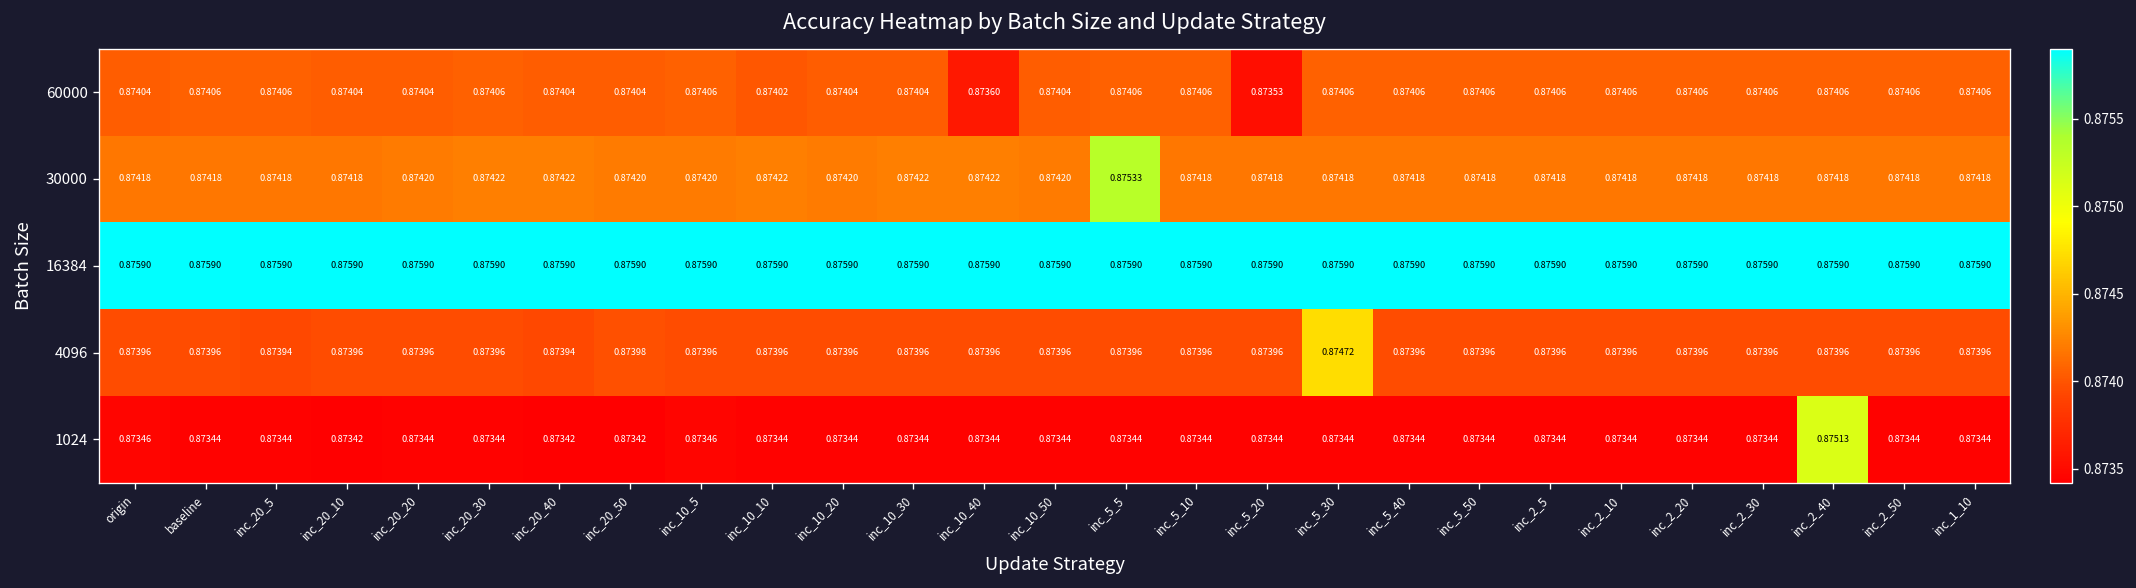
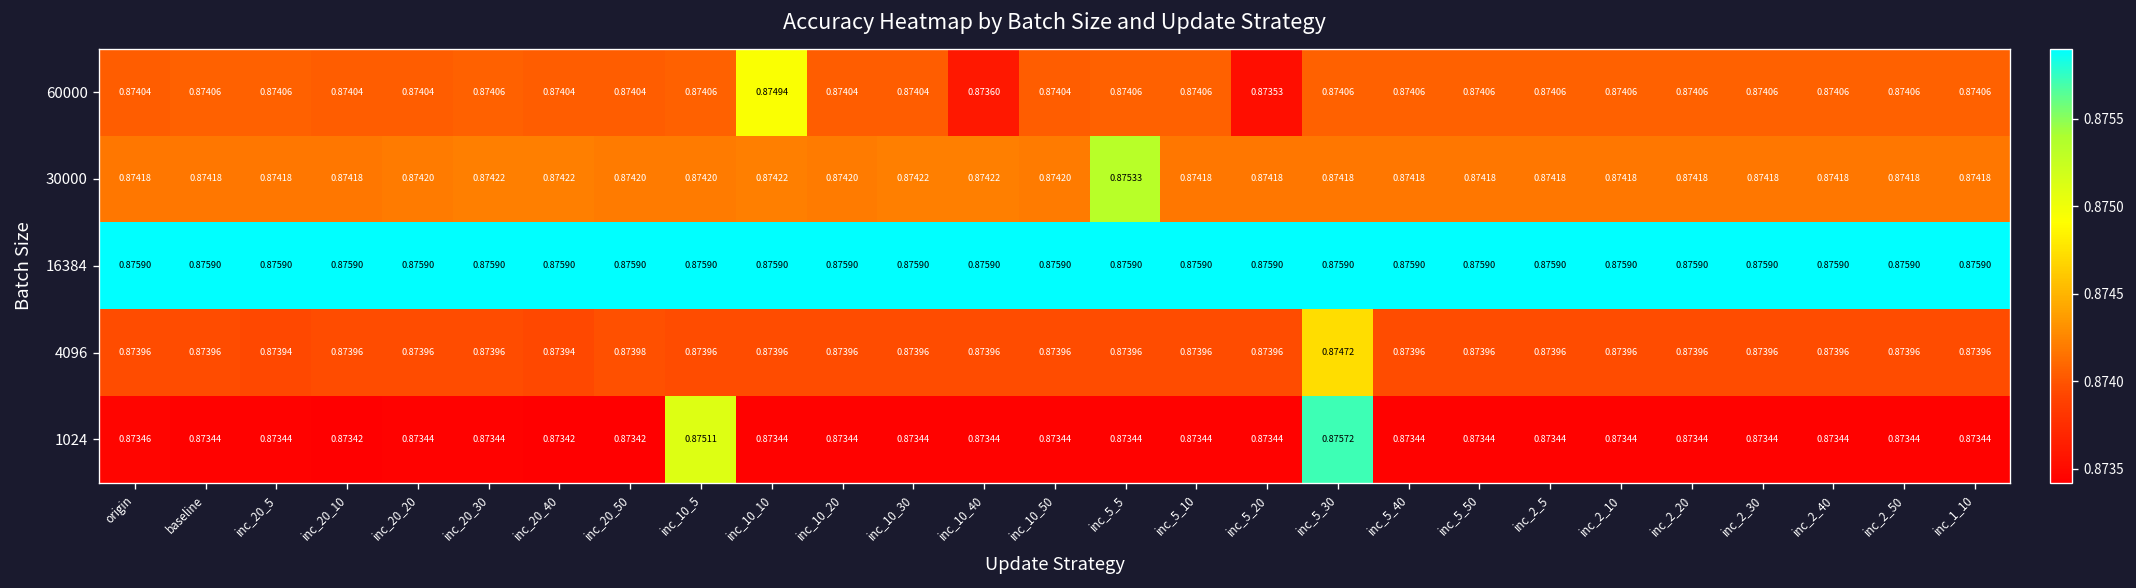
  {
    "60000": {
      "origin": 0.87404,
      "baseline": 0.87406,
      "inc_20_5": 0.87406,
      "inc_20_10": 0.87404,
      "inc_20_20": 0.87404,
      "inc_20_30": 0.87406,
      "inc_20_40": 0.87404,
      "inc_20_50": 0.87404,
      "inc_10_5": 0.87406,
-     "inc_10_10": 0.87402,
+     "inc_10_10": 0.87494,
      "inc_10_20": 0.87404,
      "inc_10_30": 0.87404,
      "inc_10_40": 0.87360,
      "inc_10_50": 0.87404,
      "inc_5_5": 0.87406,
      "inc_5_10": 0.87406,
      "inc_5_20": 0.87353,
      "inc_5_30": 0.87406,
      "inc_5_40": 0.87406,
      "inc_5_50": 0.87406,
      "inc_2_5": 0.87406,
      "inc_2_10": 0.87406,
      "inc_2_20": 0.87406,
      "inc_2_30": 0.87406,
      "inc_2_40": 0.87406,
      "inc_2_50": 0.87406,
      "inc_1_10": 0.87406
    },
    "30000": {
      "origin": 0.87418,
      "baseline": 0.87418,
      "inc_20_5": 0.87418,
      "inc_20_10": 0.87418,
      "inc_20_20": 0.87420,
      "inc_20_30": 0.87422,
      "inc_20_40": 0.87422,
      "inc_20_50": 0.87420,
      "inc_10_5": 0.87420,
      "inc_10_10": 0.87422,
      "inc_10_20": 0.87420,
      "inc_10_30": 0.87422,
      "inc_10_40": 0.87422,
      "inc_10_50": 0.87420,
      "inc_5_5": 0.87533,
      "inc_5_10": 0.87418,
      "inc_5_20": 0.87418,
      "inc_5_30": 0.87418,
      "inc_5_40": 0.87418,
      "inc_5_50": 0.87418,
      "inc_2_5": 0.87418,
      "inc_2_10": 0.87418,
      "inc_2_20": 0.87418,
      "inc_2_30": 0.87418,
      "inc_2_40": 0.87418,
      "inc_2_50": 0.87418,
      "inc_1_10": 0.87418
    },
    "16384": {
      "origin": 0.87590,
      "baseline": 0.87590,
      "inc_20_5": 0.87590,
      "inc_20_10": 0.87590,
      "inc_20_20": 0.87590,
      "inc_20_30": 0.87590,
      "inc_20_40": 0.87590,
      "inc_20_50": 0.87590,
      "inc_10_5": 0.87590,
      "inc_10_10": 0.87590,
      "inc_10_20": 0.87590,
      "inc_10_30": 0.87590,
      "inc_10_40": 0.87590,
      "inc_10_50": 0.87590,
      "inc_5_5": 0.87590,
      "inc_5_10": 0.87590,
      "inc_5_20": 0.87590,
      "inc_5_30": 0.87590,
      "inc_5_40": 0.87590,
      "inc_5_50": 0.87590,
      "inc_2_5": 0.87590,
      "inc_2_10": 0.87590,
      "inc_2_20": 0.87590,
      "inc_2_30": 0.87590,
      "inc_2_40": 0.87590,
      "inc_2_50": 0.87590,
      "inc_1_10": 0.87590
    },
    "4096": {
      "origin": 0.87396,
      "baseline": 0.87396,
      "inc_20_5": 0.87394,
      "inc_20_10": 0.87396,
      "inc_20_20": 0.87396,
      "inc_20_30": 0.87396,
      "inc_20_40": 0.87394,
      "inc_20_50": 0.87398,
      "inc_10_5": 0.87396,
      "inc_10_10": 0.87396,
      "inc_10_20": 0.87396,
      "inc_10_30": 0.87396,
      "inc_10_40": 0.87396,
      "inc_10_50": 0.87396,
      "inc_5_5": 0.87396,
      "inc_5_10": 0.87396,
      "inc_5_20": 0.87396,
      "inc_5_30": 0.87472,
      "inc_5_40": 0.87396,
      "inc_5_50": 0.87396,
      "inc_2_5": 0.87396,
      "inc_2_10": 0.87396,
      "inc_2_20": 0.87396,
      "inc_2_30": 0.87396,
      "inc_2_40": 0.87396,
      "inc_2_50": 0.87396,
      "inc_1_10": 0.87396
    },
    "1024": {
      "origin": 0.87346,
      "baseline": 0.87344,
      "inc_20_5": 0.87344,
      "inc_20_10": 0.87342,
      "inc_20_20": 0.87344,
      "inc_20_30": 0.87344,
      "inc_20_40": 0.87342,
      "inc_20_50": 0.87342,
-     "inc_10_5": 0.87346,
+     "inc_10_5": 0.87511,
      "inc_10_10": 0.87344,
      "inc_10_20": 0.87344,
      "inc_10_30": 0.87344,
      "inc_10_40": 0.87344,
      "inc_10_50": 0.87344,
      "inc_5_5": 0.87344,
      "inc_5_10": 0.87344,
      "inc_5_20": 0.87344,
-     "inc_5_30": 0.87344,
+     "inc_5_30": 0.87572,
      "inc_5_40": 0.87344,
      "inc_5_50": 0.87344,
      "inc_2_5": 0.87344,
      "inc_2_10": 0.87344,
      "inc_2_20": 0.87344,
      "inc_2_30": 0.87344,
-     "inc_2_40": 0.87513,
+     "inc_2_40": 0.87344,
      "inc_2_50": 0.87344,
      "inc_1_10": 0.87344
    }
  }
